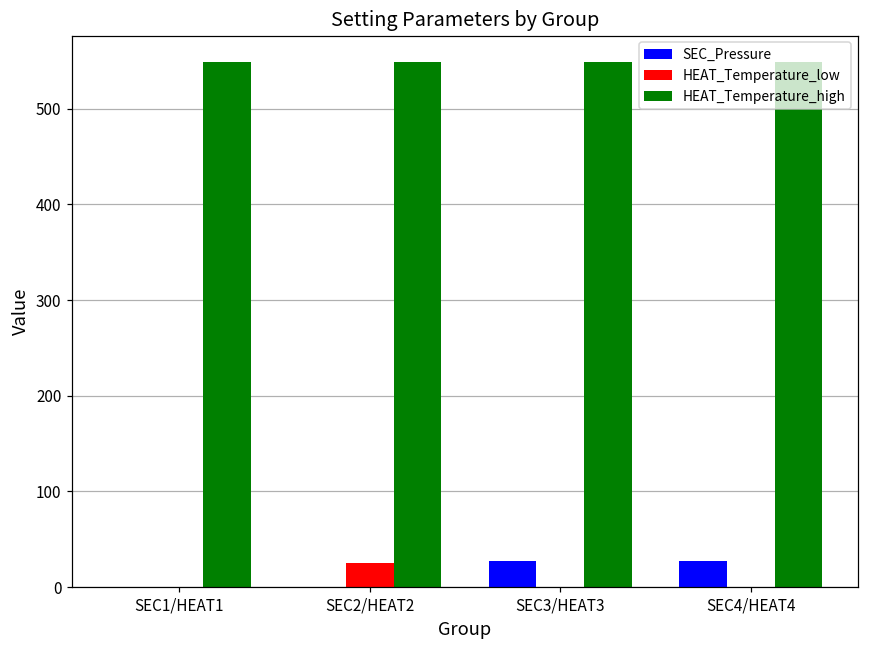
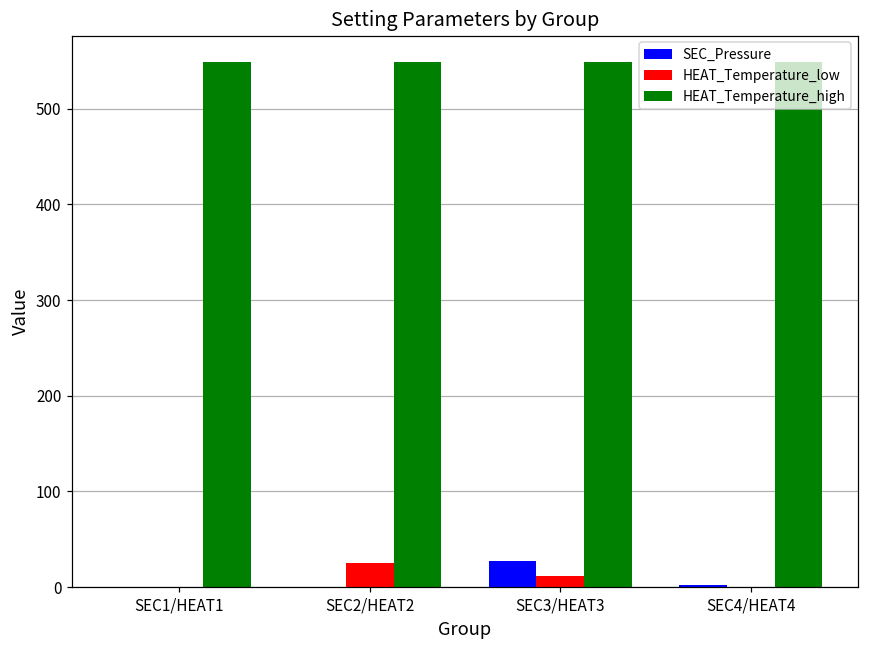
  {
    "SEC_Pressure": {
      "SEC1/HEAT1": 0,
      "SEC2/HEAT2": 0,
      "SEC3/HEAT3": 30,
-     "SEC4/HEAT4": 30
+     "SEC4/HEAT4": 0
    },
    "HEAT_Temperature_low": {
      "SEC2/HEAT2": 20,
-     "SEC3/HEAT3": 0
+     "SEC3/HEAT3": 10
    },
    "HEAT_Temperature_high": {
      "SEC1/HEAT1": 550,
      "SEC2/HEAT2": 550,
      "SEC3/HEAT3": 550
    }
  }
